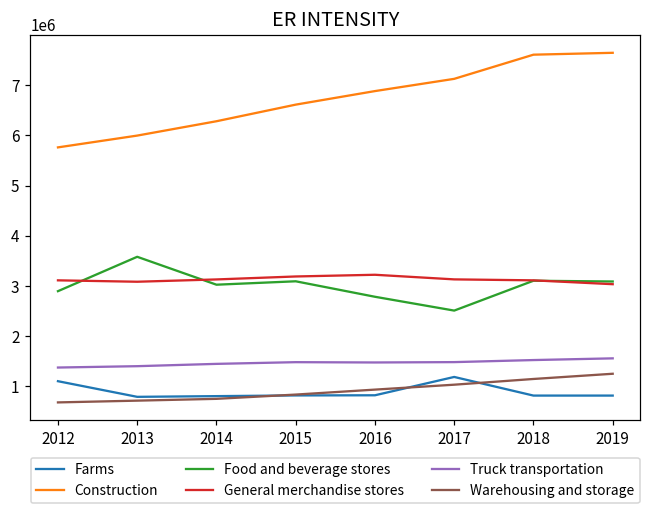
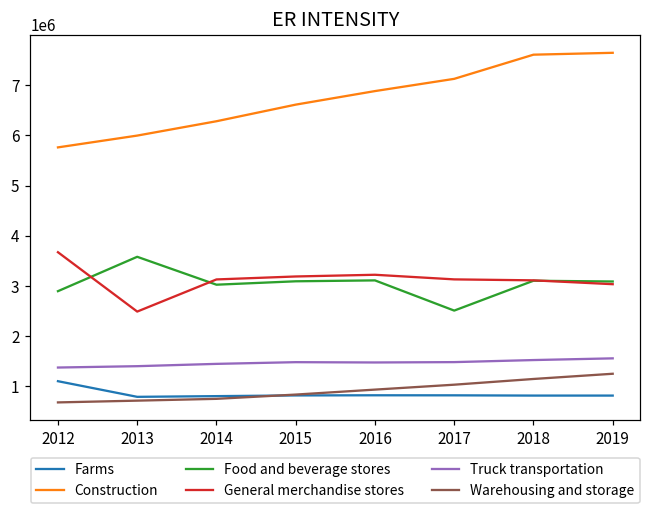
  {
    "Farms": {
      "2012": 1100000,
      "2013": 800000,
      "2016": 800000,
-     "2017": 1200000,
+     "2017": 800000,
      "2018": 800000,
      "2019": 800000
    },
    "Construction": {
      "2012": 5800000,
      "2013": 6000000,
      "2014": 6300000,
      "2015": 6600000,
      "2016": 6900000,
      "2017": 7100000,
      "2018": 7600000,
      "2019": 7600000
    },
    "Food and beverage stores": {
      "2012": 2900000,
      "2013": 3600000,
      "2014": 3000000,
      "2015": 3100000,
-     "2016": 2800000,
+     "2016": 3100000,
      "2017": 2500000
    },
    "General merchandise stores": {
-     "2012": 3100000,
-     "2013": 3100000,
+     "2012": 3700000,
+     "2013": 2500000,
      "2014": 3100000,
      "2015": 3200000,
      "2016": 3200000,
      "2017": 3100000
    },
    "Truck transportation": {
      "2012": 1400000,
      "2013": 1400000,
      "2014": 1400000,
      "2015": 1500000,
      "2016": 1500000,
      "2017": 1500000,
      "2018": 1500000,
      "2019": 1600000
    },
    "Warehousing and storage": {
      "2012": 700000,
      "2013": 700000,
      "2016": 900000,
      "2017": 1000000,
      "2018": 1100000,
      "2019": 1200000
    }
  }
